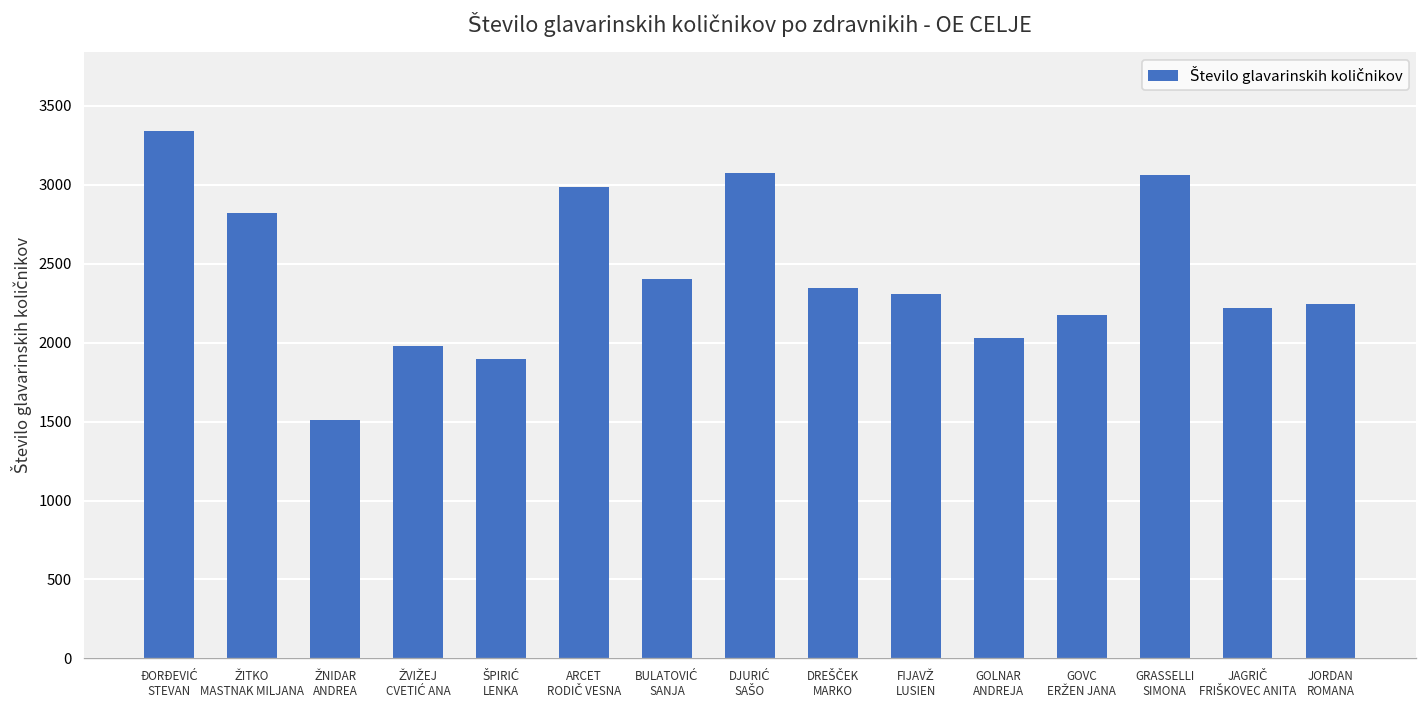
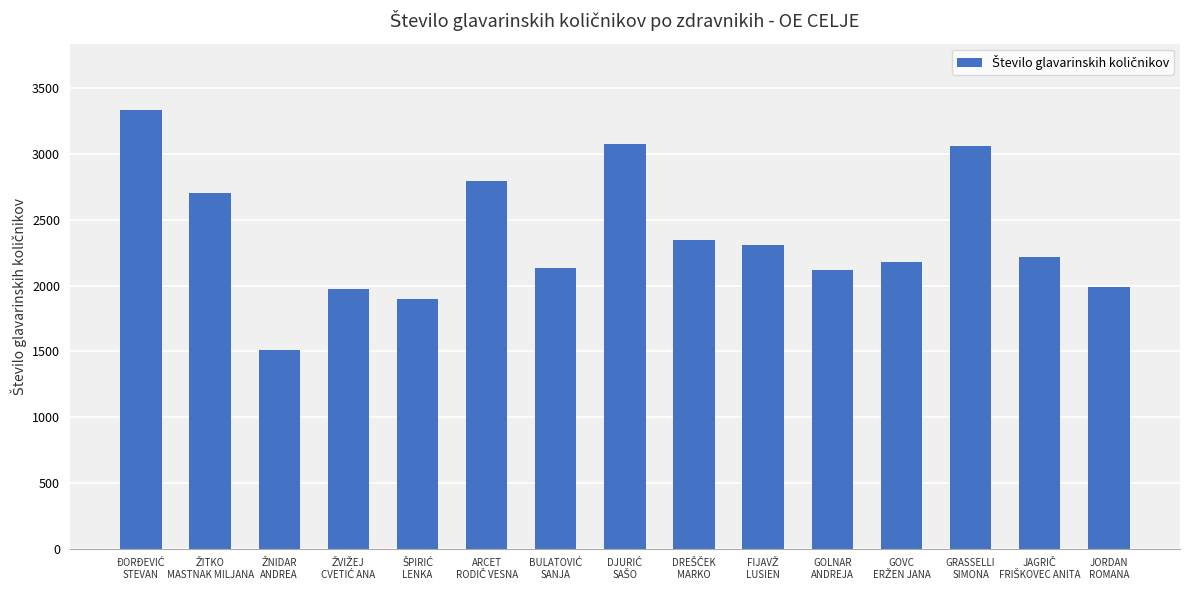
  {
    "ĐORĐEVIĆ STEVAN": 3340,
-   "ŽITKO MASTNAK MILJANA": 2820,
+   "ŽITKO MASTNAK MILJANA": 2700,
    "ŽNIDAR ANDREA": 1510,
    "ŽVIŽEJ CVETIĆ ANA": 1980,
    "ŠPIRIĆ LENKA": 1890,
-   "ARCET RODIČ VESNA": 2980,
-   "BULATOVIĆ SANJA": 2400,
+   "ARCET RODIČ VESNA": 2790,
+   "BULATOVIĆ SANJA": 2130,
    "DJURIĆ SAŠO": 3070,
    "DREŠČEK MARKO": 2340,
    "FIJAVŽ LUSIEN": 2310,
-   "GOLNAR ANDREJA": 2030,
+   "GOLNAR ANDREJA": 2120,
    "GOVC ERŽEN JANA": 2180,
    "GRASSELLI SIMONA": 3060,
    "JAGRIČ FRIŠKOVEC ANITA": 2220,
-   "JORDAN ROMANA": 2240
+   "JORDAN ROMANA": 1990
  }
